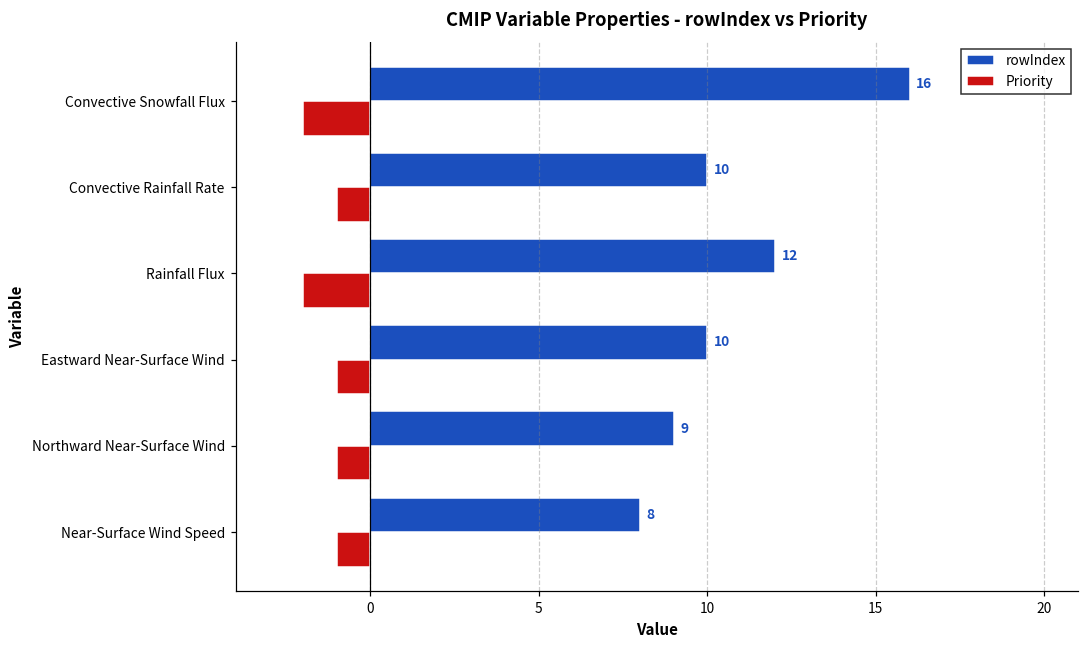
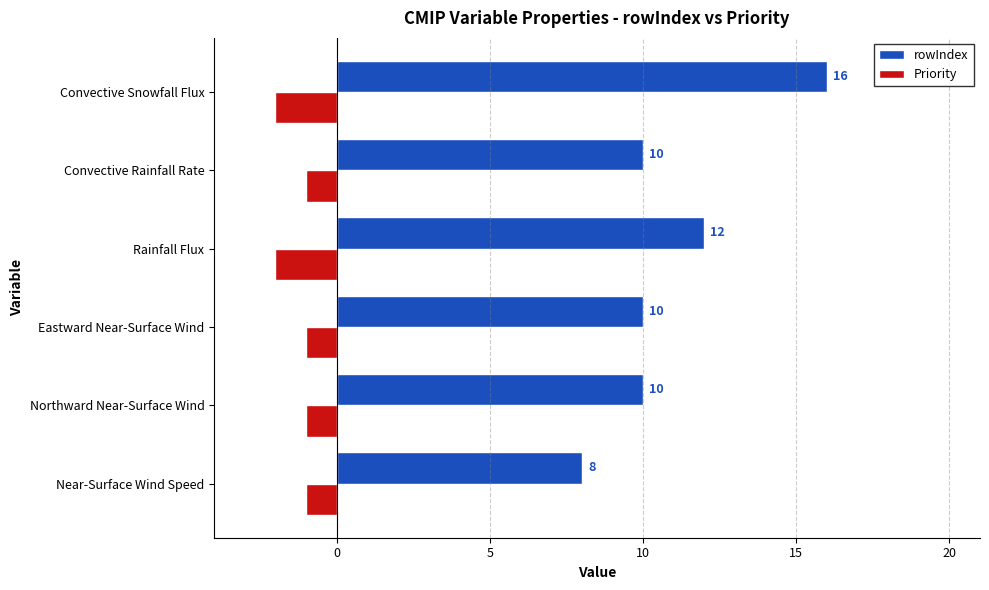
  {
    "rowIndex": {
      "Convective Snowfall Flux": 16,
      "Convective Rainfall Rate": 10,
      "Rainfall Flux": 12,
      "Eastward Near-Surface Wind": 10,
-     "Northward Near-Surface Wind": 9,
+     "Northward Near-Surface Wind": 10,
      "Near-Surface Wind Speed": 8
    },
    "Priority": {
      "Convective Snowfall Flux": -2.0,
      "Convective Rainfall Rate": -1.0,
      "Rainfall Flux": -2.0,
      "Eastward Near-Surface Wind": -1.0,
      "Northward Near-Surface Wind": -1.0,
      "Near-Surface Wind Speed": -1.0
    }
  }
